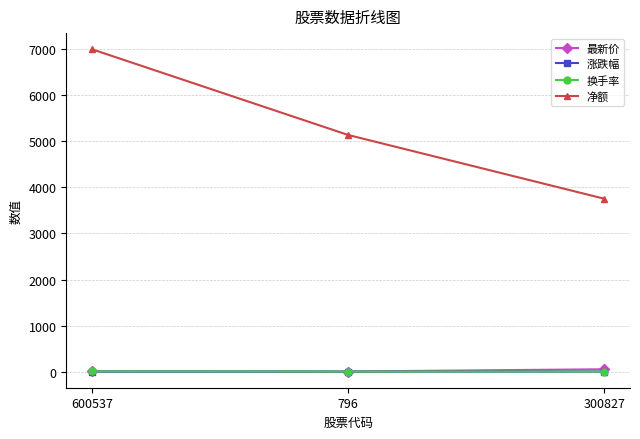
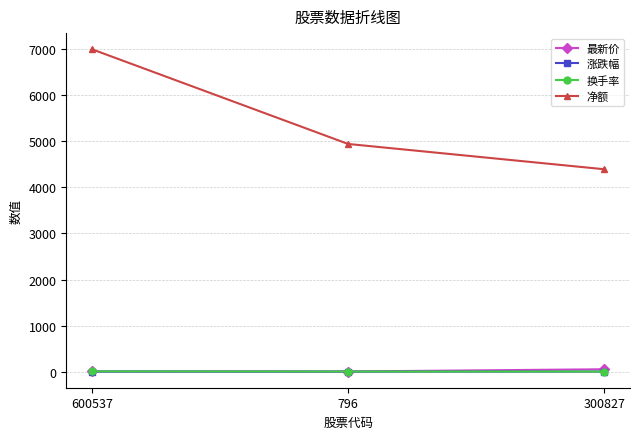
  {
    "净额": {
      "600537": 7000,
-     "796": 5100,
-     "300827": 3800
+     "796": 4900,
+     "300827": 4400
    }
  }
